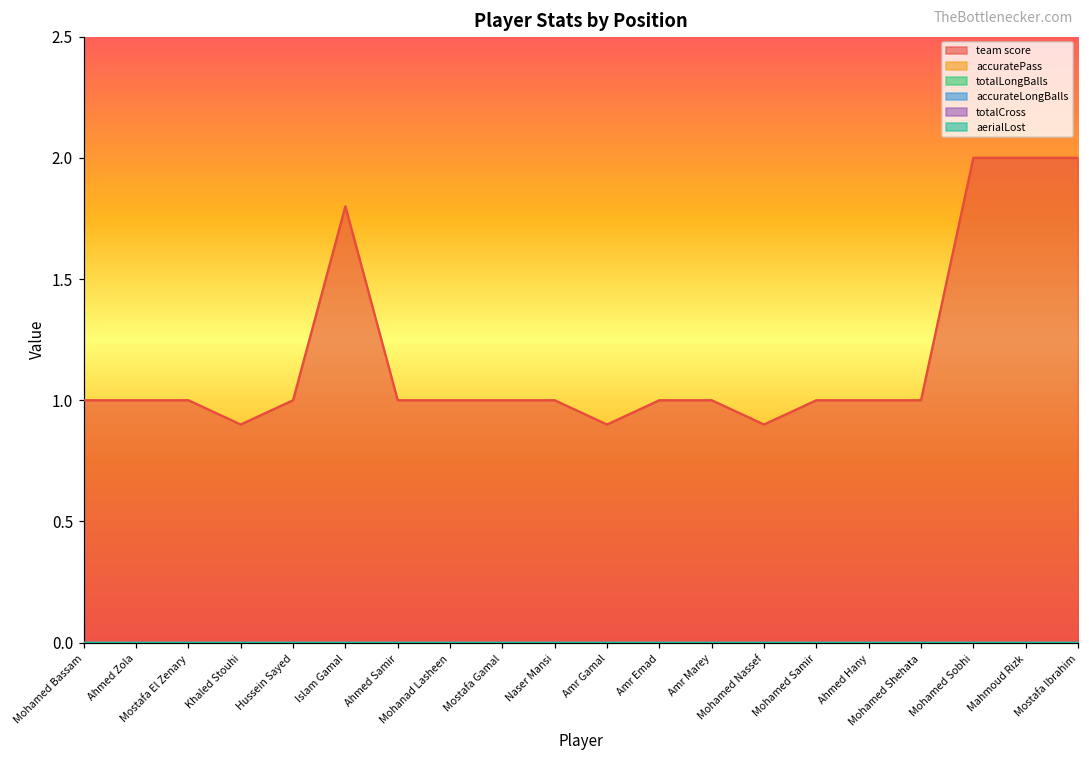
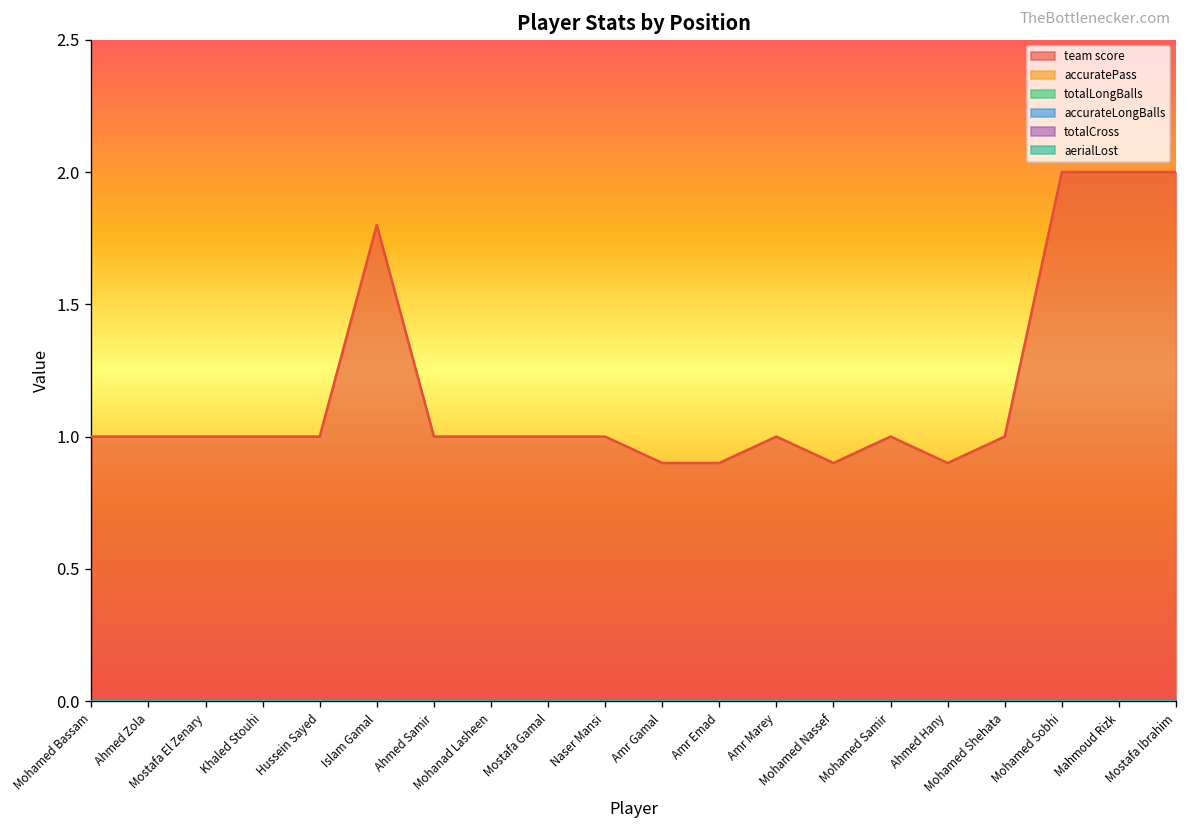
  {
    "team score": {
      "Mohamed Bassam": 1.0,
      "Ahmed Zola": 1.0,
      "Mostafa El Zenary": 1.0,
-     "Khaled Stouhi": 0.9,
+     "Khaled Stouhi": 1.0,
      "Hussein Sayed": 1.0,
      "Islam Gamal": 1.8,
      "Ahmed Samir": 1.0,
      "Mohanad Lasheen": 1.0,
      "Mostafa Gamal": 1.0,
      "Naser Mansi": 1.0,
      "Amr Gamal": 0.9,
-     "Amr Emad": 1.0,
+     "Amr Emad": 0.9,
      "Amr Marey": 1.0,
      "Mohamed Nassef": 0.9,
      "Mohamed Samir": 1.0,
-     "Ahmed Hany": 1.0,
+     "Ahmed Hany": 0.9,
      "Mohamed Shehata": 1.0,
      "Mohamed Sobhi": 2.0,
      "Mahmoud Rizk": 2.0,
      "Mostafa Ibrahim": 2.0
    },
    "aerialLost": {
      "Mohamed Bassam": 0.0,
      "Ahmed Zola": 0.0,
      "Mostafa El Zenary": 0.0,
      "Khaled Stouhi": 0.0,
      "Hussein Sayed": 0.0,
      "Islam Gamal": 0.0,
      "Ahmed Samir": 0.0,
      "Mohanad Lasheen": 0.0,
      "Mostafa Gamal": 0.0,
      "Naser Mansi": 0.0,
      "Amr Gamal": 0.0,
      "Amr Emad": 0.0,
      "Amr Marey": 0.0,
      "Mohamed Nassef": 0.0,
      "Mohamed Samir": 0.0,
      "Ahmed Hany": 0.0,
      "Mohamed Shehata": 0.0,
      "Mohamed Sobhi": 0.0,
      "Mahmoud Rizk": 0.0,
      "Mostafa Ibrahim": 0.0
    }
  }
